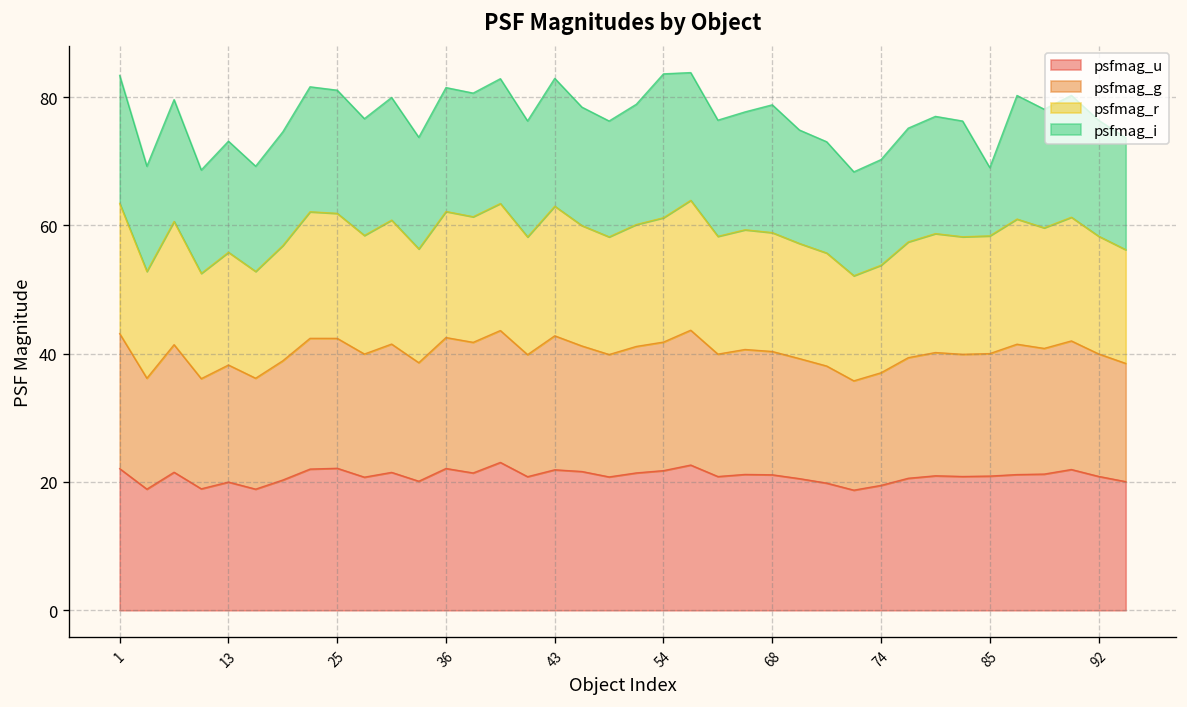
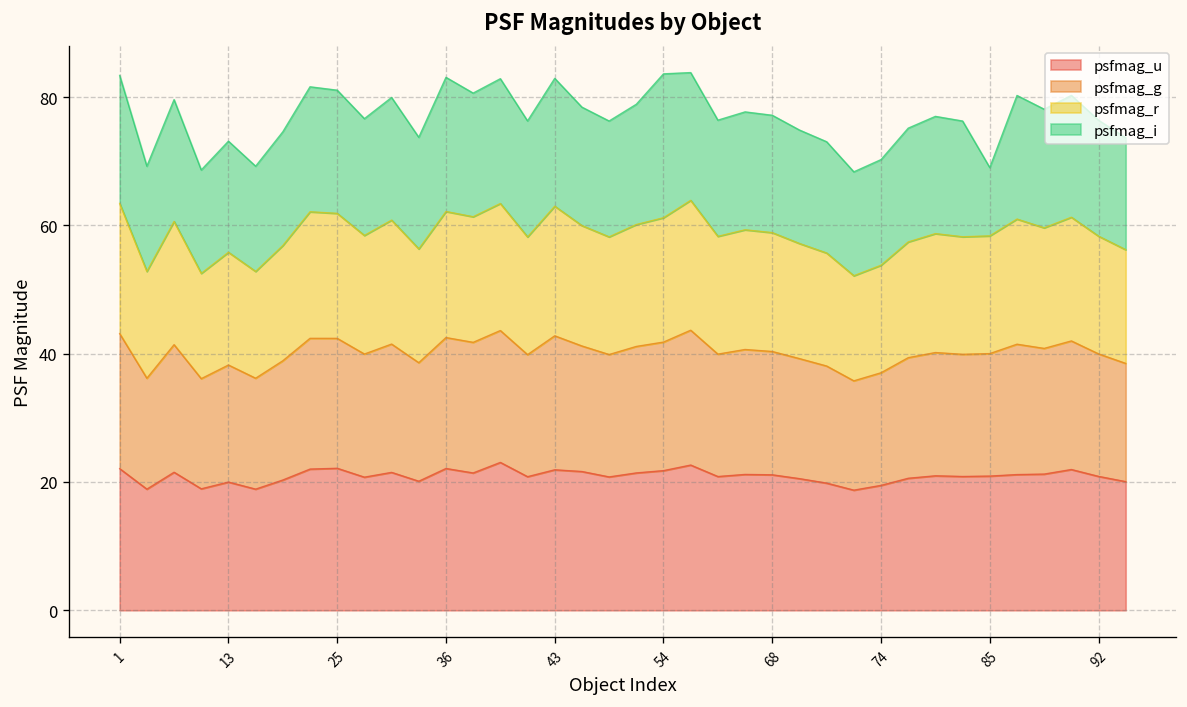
  {
    "psfmag_i": {
-     "36": 19,
+     "36": 21,
      "43": 20,
      "54": 22,
-     "68": 20,
+     "68": 18,
      "74": 16,
      "85": 11
    }
  }
